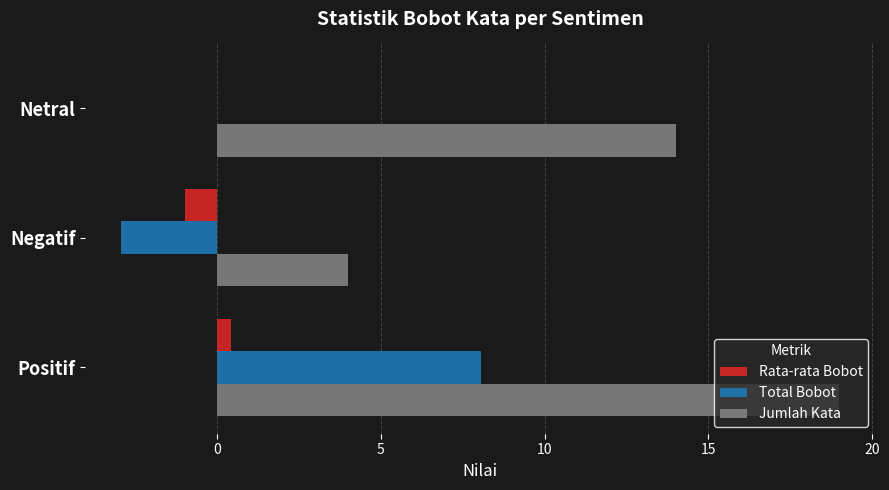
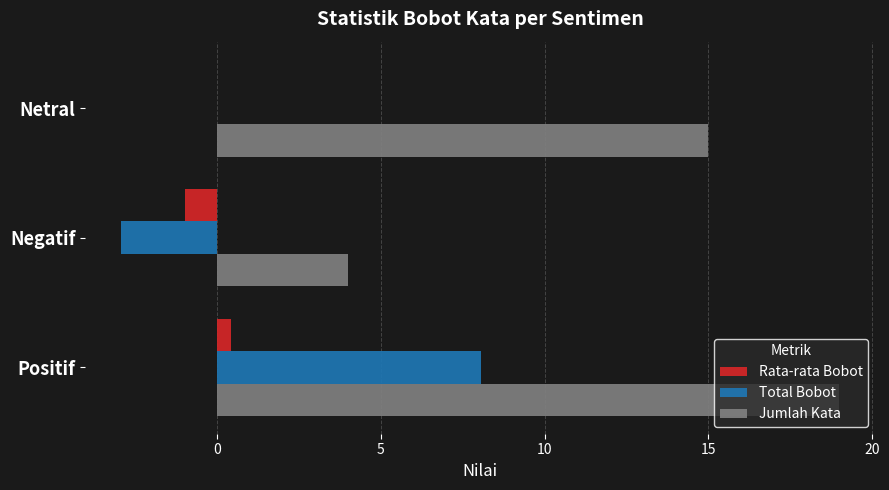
  {
    "Rata-rata Bobot": {
      "Netral": 0,
      "Negatif": -1,
      "Positif": 0.4
    },
    "Total Bobot": {
      "Netral": 0,
      "Negatif": -3,
      "Positif": 8
    },
    "Jumlah Kata": {
-     "Netral": 14,
+     "Netral": 15,
      "Negatif": 4
    }
  }
